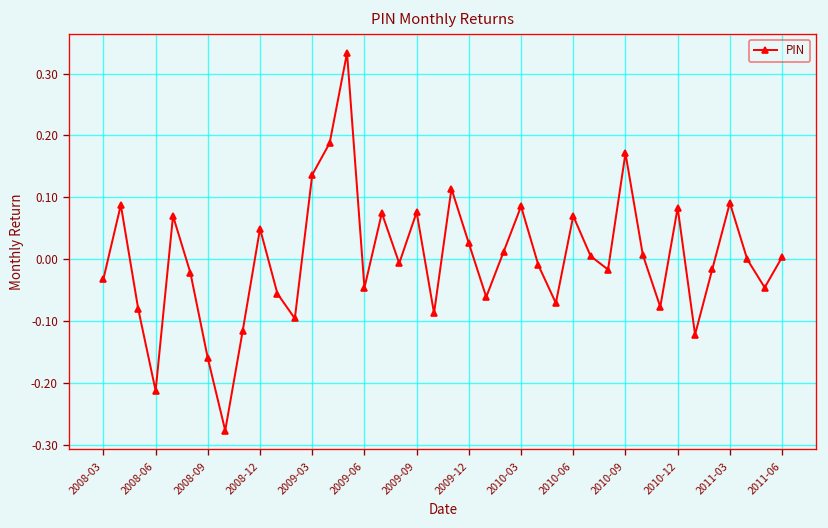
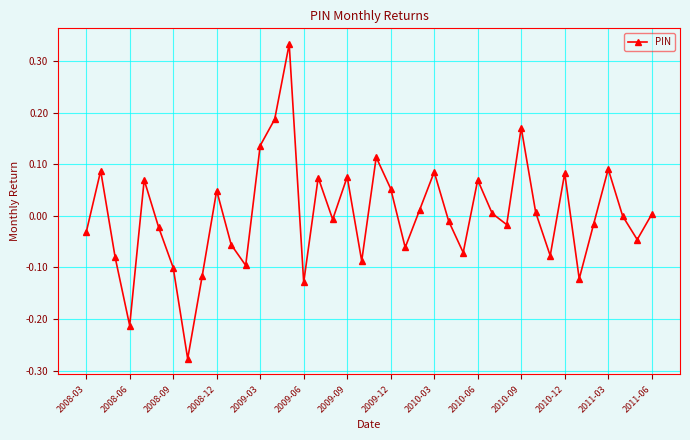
  {
    "2008-03": -0.03,
    "2008-06": -0.21,
-   "2008-09": -0.16,
+   "2008-09": -0.10,
    "2008-12": 0.05,
    "2009-03": 0.14,
-   "2009-06": -0.05,
+   "2009-06": -0.13,
    "2009-09": 0.08,
-   "2009-12": 0.03,
+   "2009-12": 0.05,
    "2010-03": 0.09,
    "2010-06": 0.07,
    "2010-09": 0.17,
    "2010-12": 0.08,
    "2011-03": 0.09,
    "2011-06": 0.00
  }
